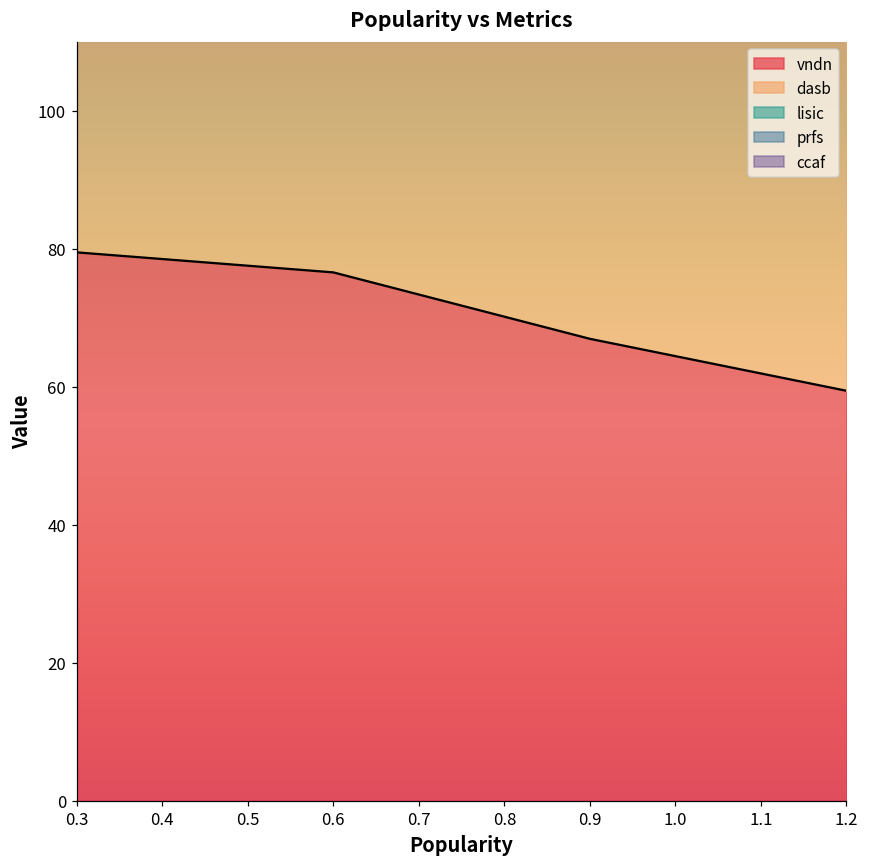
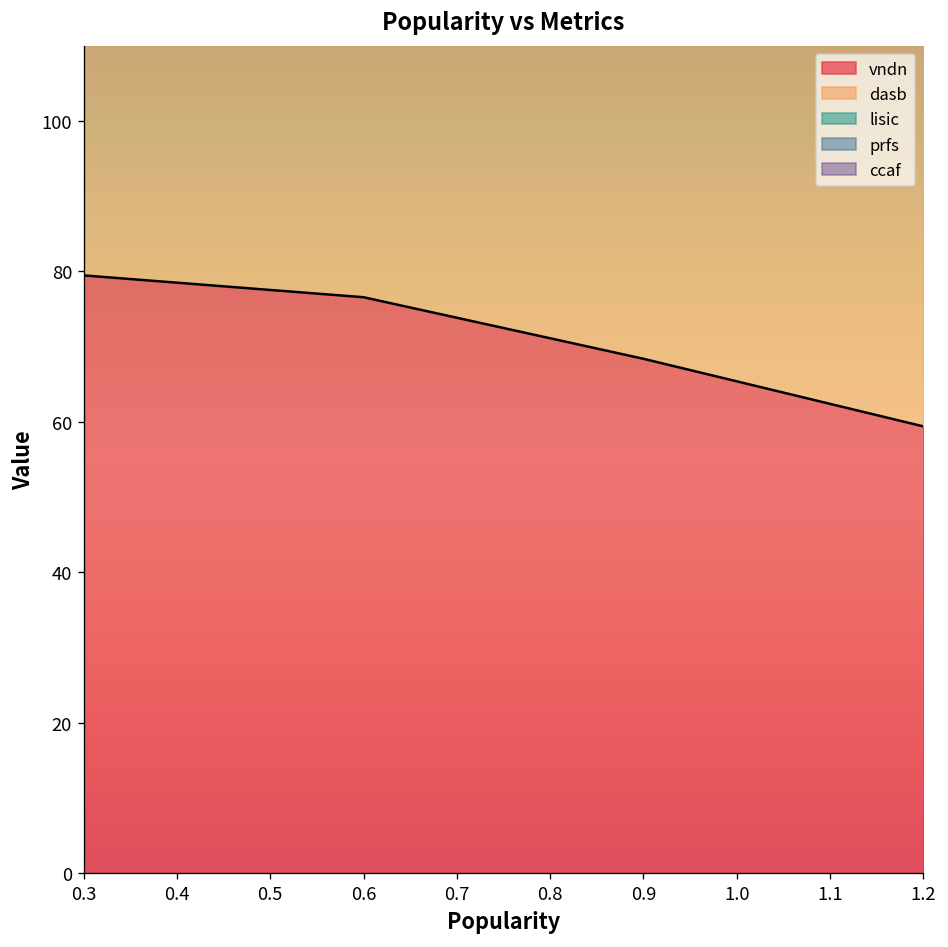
  {
    "vndn": {
      "0.3": 79,
      "0.6": 77,
-     "0.9": 67,
+     "0.9": 68,
      "1.2": 59
    }
  }
